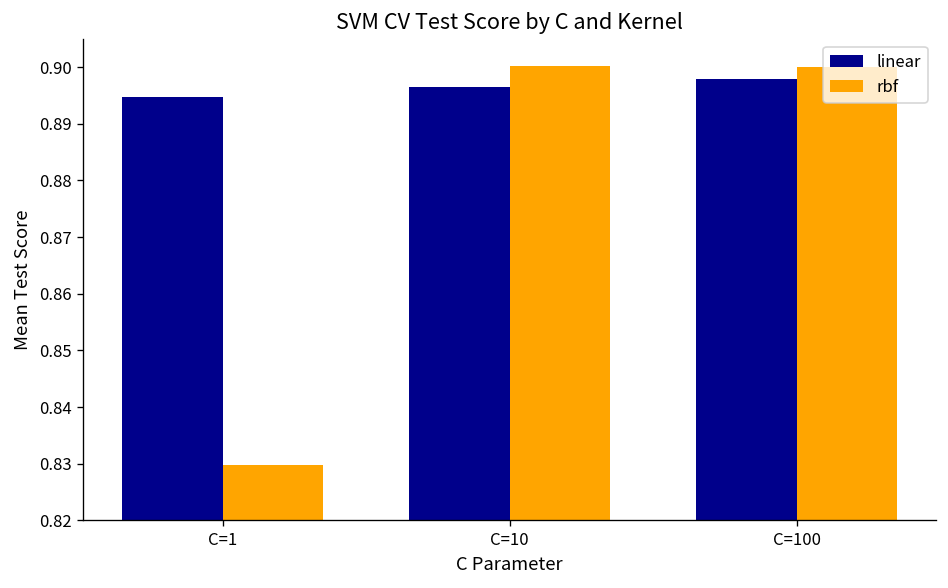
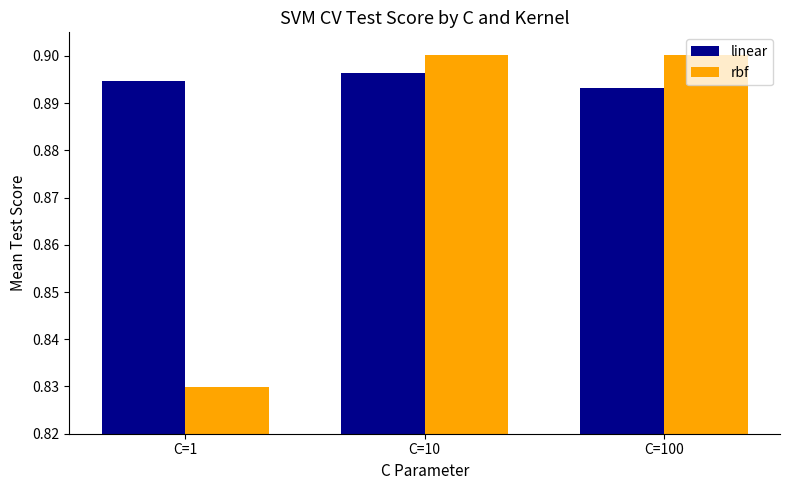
  {
    "linear": {
      "C=1": 0.895,
      "C=10": 0.896,
-     "C=100": 0.898
+     "C=100": 0.893
    },
    "rbf": {
      "C=1": 0.830,
      "C=10": 0.900
    }
  }
